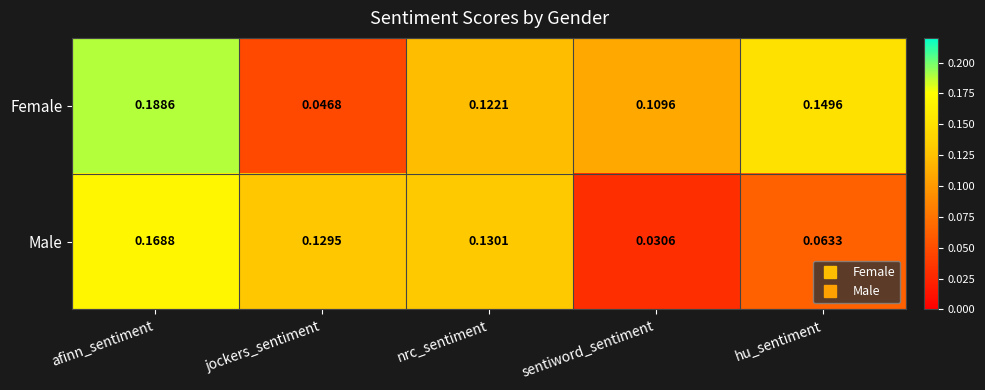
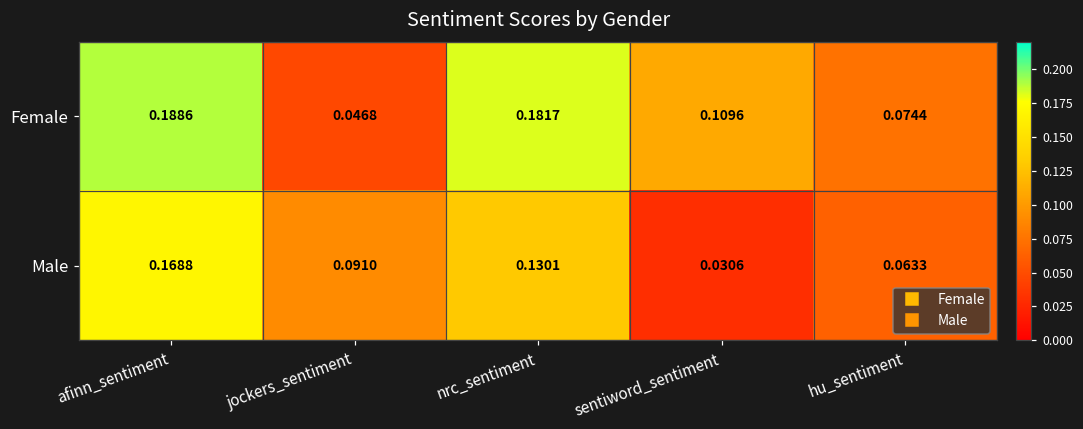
  {
    "Female": {
      "afinn_sentiment": 0.1886,
      "jockers_sentiment": 0.0468,
-     "nrc_sentiment": 0.1221,
+     "nrc_sentiment": 0.1817,
      "sentiword_sentiment": 0.1096,
-     "hu_sentiment": 0.1496
+     "hu_sentiment": 0.0744
    },
    "Male": {
      "afinn_sentiment": 0.1688,
-     "jockers_sentiment": 0.1295,
+     "jockers_sentiment": 0.0910,
      "nrc_sentiment": 0.1301,
      "sentiword_sentiment": 0.0306,
      "hu_sentiment": 0.0633
    }
  }
